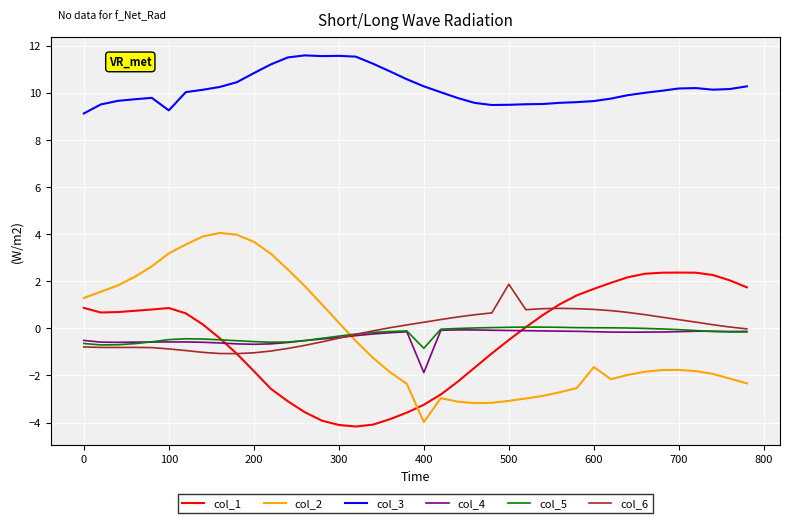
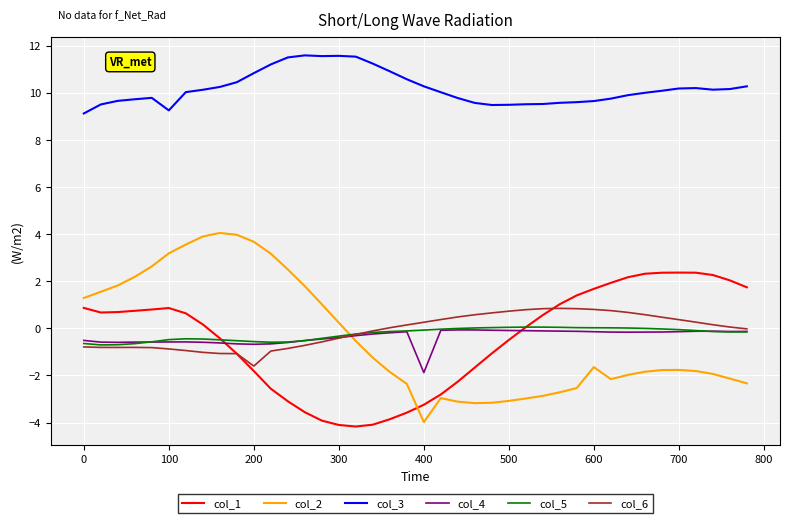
  {
    "col_1": {
      "0": 0.9,
      "100": 0.9,
      "200": -1.8,
      "300": -4.1,
      "400": -3.2,
      "500": -0.5,
      "600": 1.7,
      "700": 2.4
    },
    "col_2": {
      "0": 1.3,
      "100": 3.2,
      "200": 3.7,
      "300": 0.2,
      "400": -4.0,
      "500": -3.1,
      "600": -1.6,
      "700": -1.8
    },
    "col_3": {
      "0": 9.1,
      "100": 9.3,
      "200": 10.8,
      "300": 11.6,
      "400": 10.3,
      "500": 9.5,
      "600": 9.7,
      "700": 10.2
    },
    "col_4": {
      "0": -0.5,
      "200": -0.7,
      "400": -1.9,
      "500": -0.1,
      "600": -0.1
    },
    "col_5": {
      "0": -0.6,
      "200": -0.6,
-     "400": -0.8,
+     "400": -0.1,
      "500": 0.0,
      "600": 0.0
    },
    "col_6": {
      "0": -0.8,
      "100": -0.9,
-     "200": -1.0,
+     "200": -1.6,
      "400": 0.3,
-     "500": 1.9,
+     "500": 0.7,
      "600": 0.8,
      "700": 0.4
    }
  }
